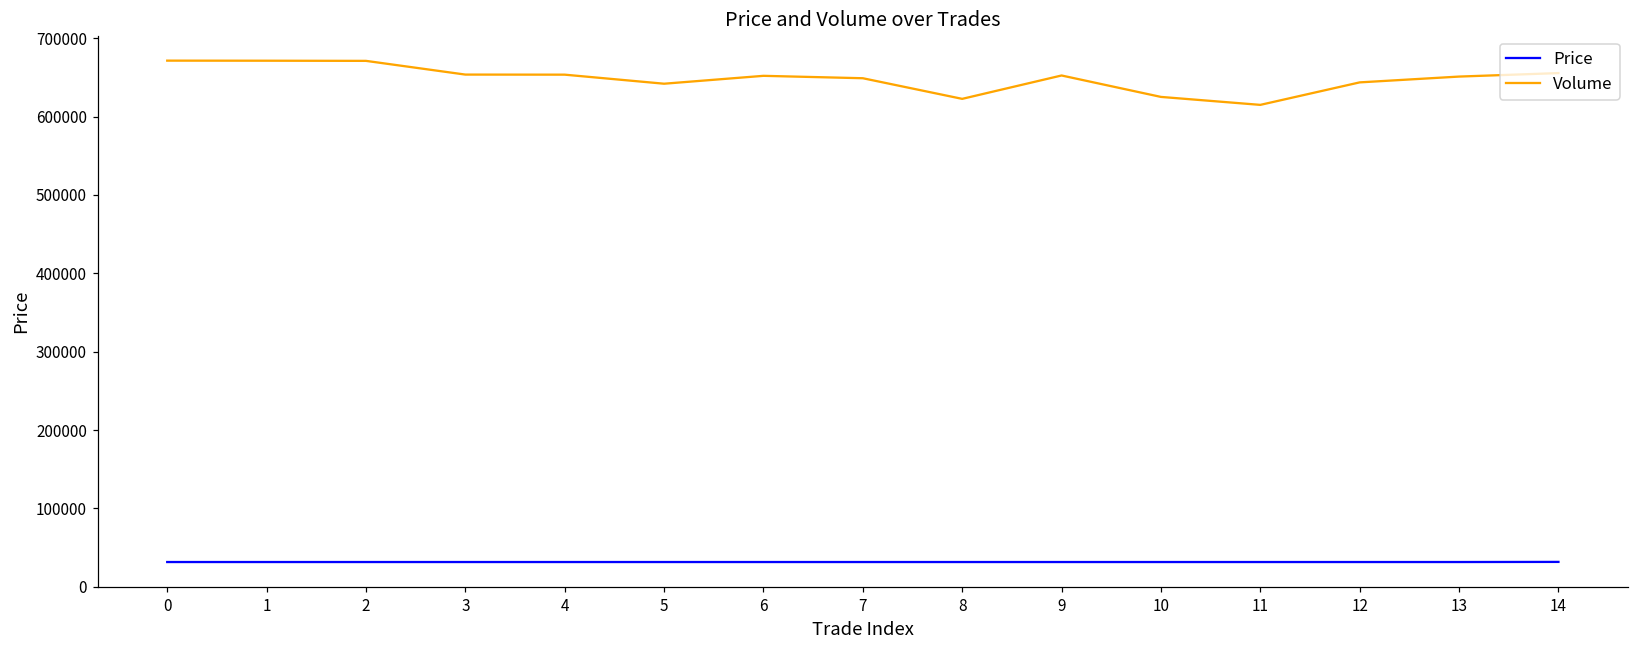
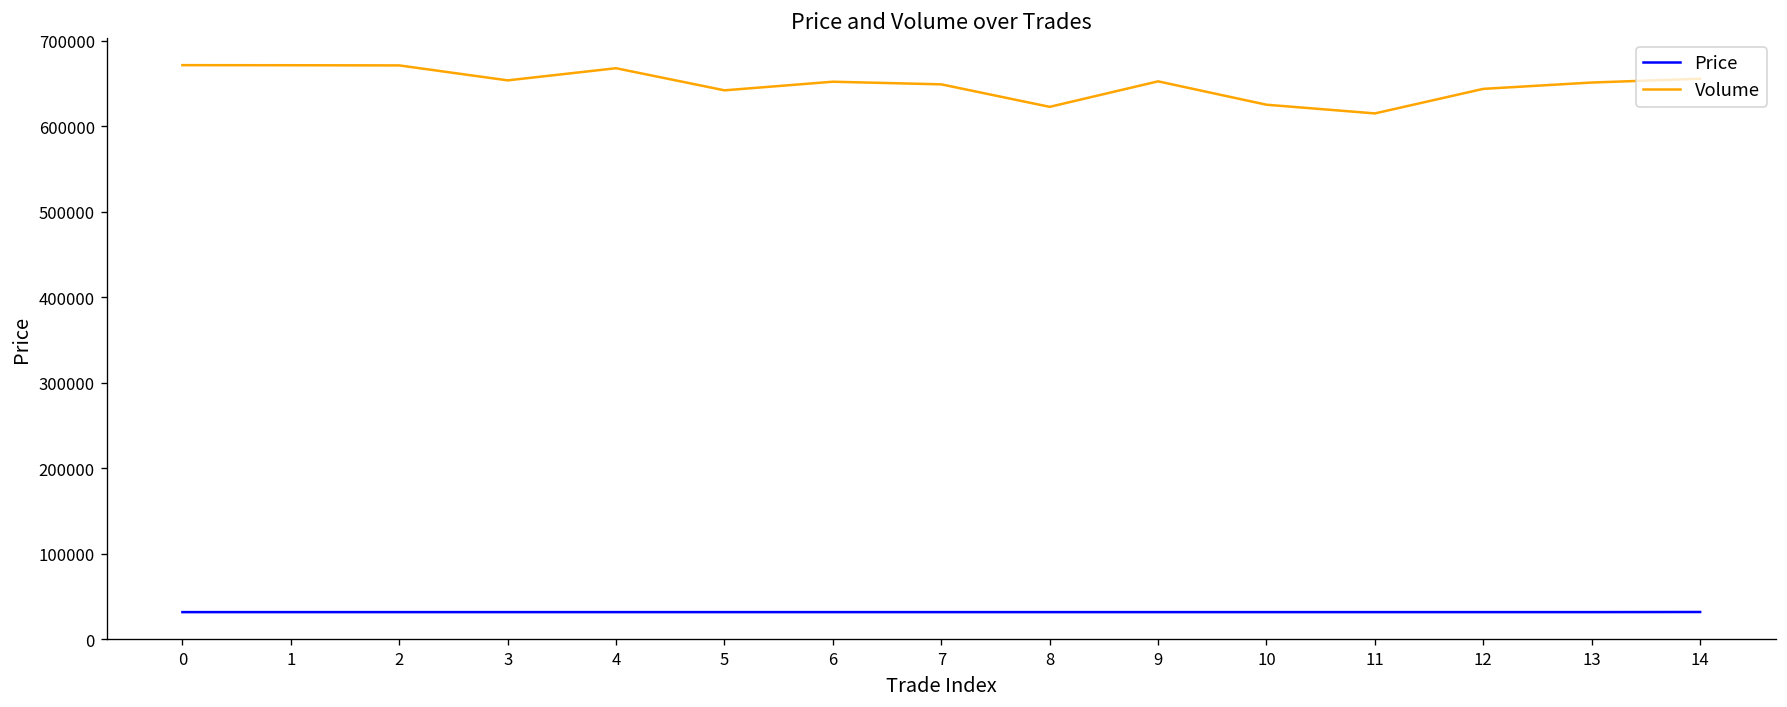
  {
    "Price": {
      "0": 30000,
      "1": 30000,
      "2": 30000,
      "3": 30000,
      "4": 30000,
      "5": 30000,
      "6": 30000,
      "7": 30000,
      "8": 30000,
      "9": 30000,
      "10": 30000,
      "11": 30000,
      "12": 30000,
      "13": 30000,
      "14": 30000
    },
    "Volume": {
      "0": 670000,
      "1": 670000,
      "2": 670000,
      "3": 650000,
-     "4": 650000,
+     "4": 670000,
      "5": 640000,
      "6": 650000,
      "7": 650000,
      "8": 620000,
      "9": 650000,
      "10": 630000,
      "11": 610000,
      "12": 640000,
      "13": 650000
    }
  }
